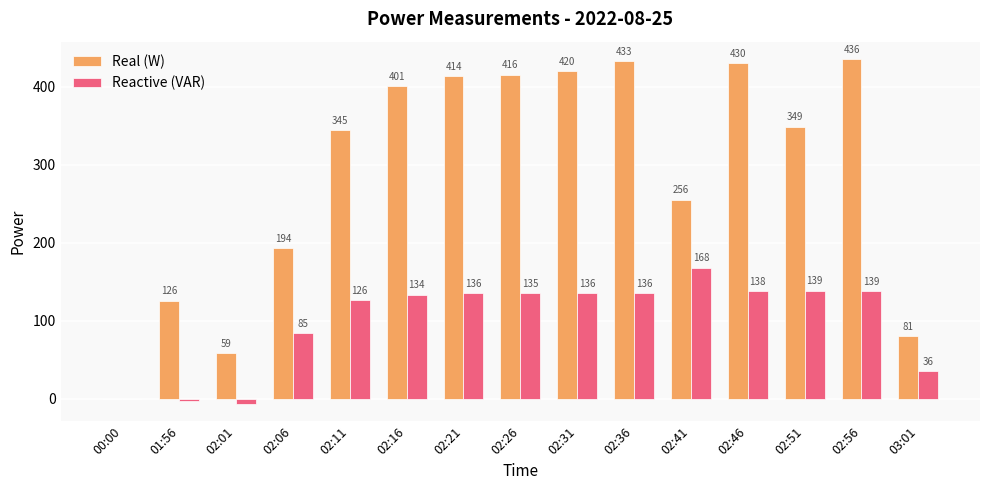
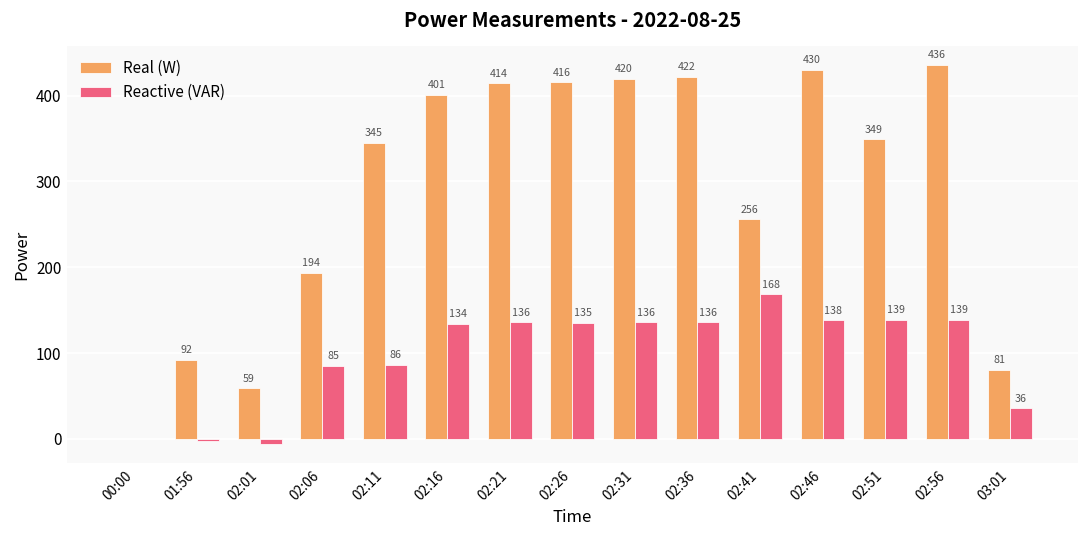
  {
    "Real (W)": {
-     "01:56": 126,
+     "01:56": 92,
      "02:01": 59,
      "02:06": 194,
      "02:11": 345,
      "02:16": 401,
      "02:21": 414,
      "02:26": 416,
      "02:31": 420,
-     "02:36": 433,
+     "02:36": 422,
      "02:41": 256,
      "02:46": 430,
      "02:51": 349,
      "02:56": 436,
      "03:01": 81
    },
    "Reactive (VAR)": {
      "02:06": 85,
-     "02:11": 126,
+     "02:11": 86,
      "02:16": 134,
      "02:21": 136,
      "02:26": 135,
      "02:31": 136,
      "02:36": 136,
      "02:41": 168,
      "02:46": 138,
      "02:51": 139,
      "02:56": 139,
      "03:01": 36
    }
  }
